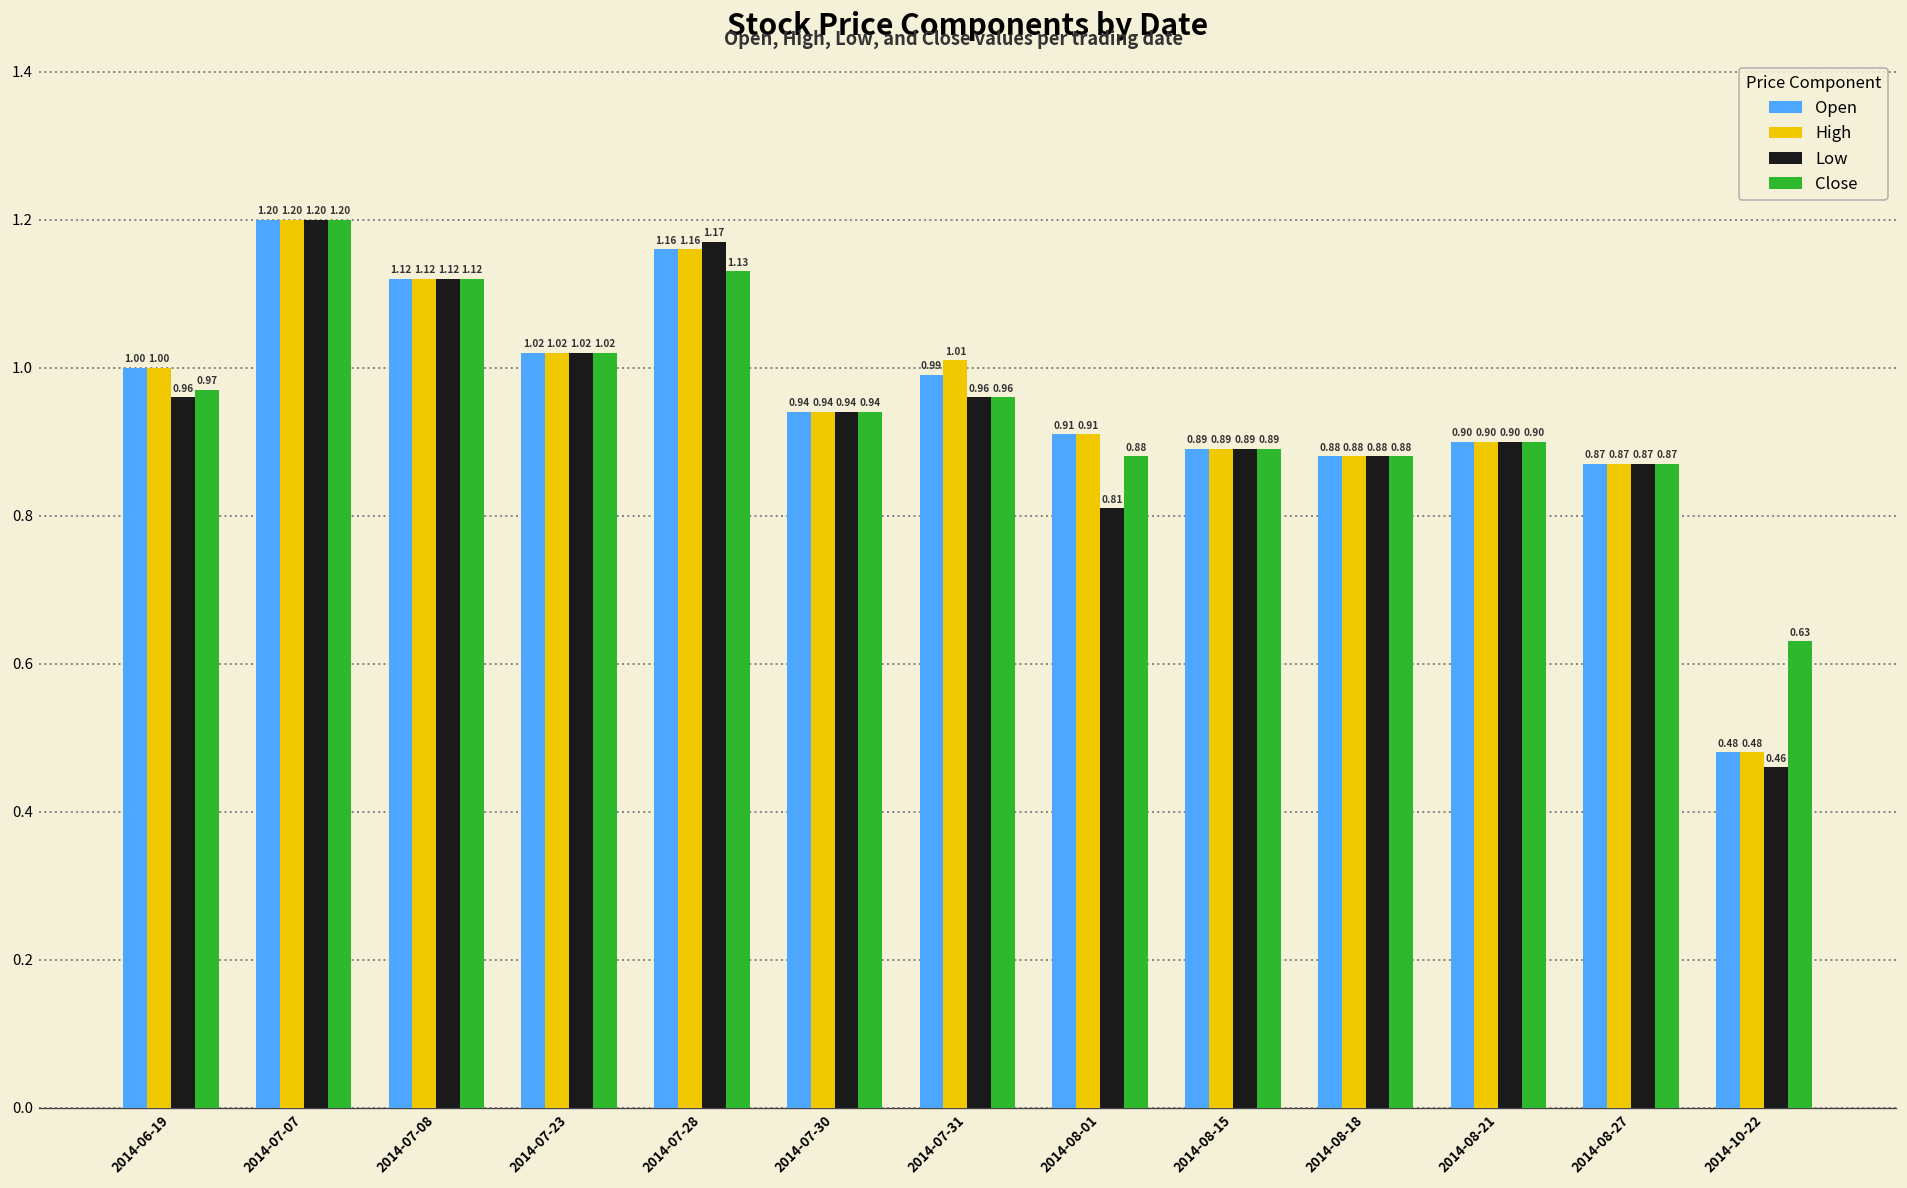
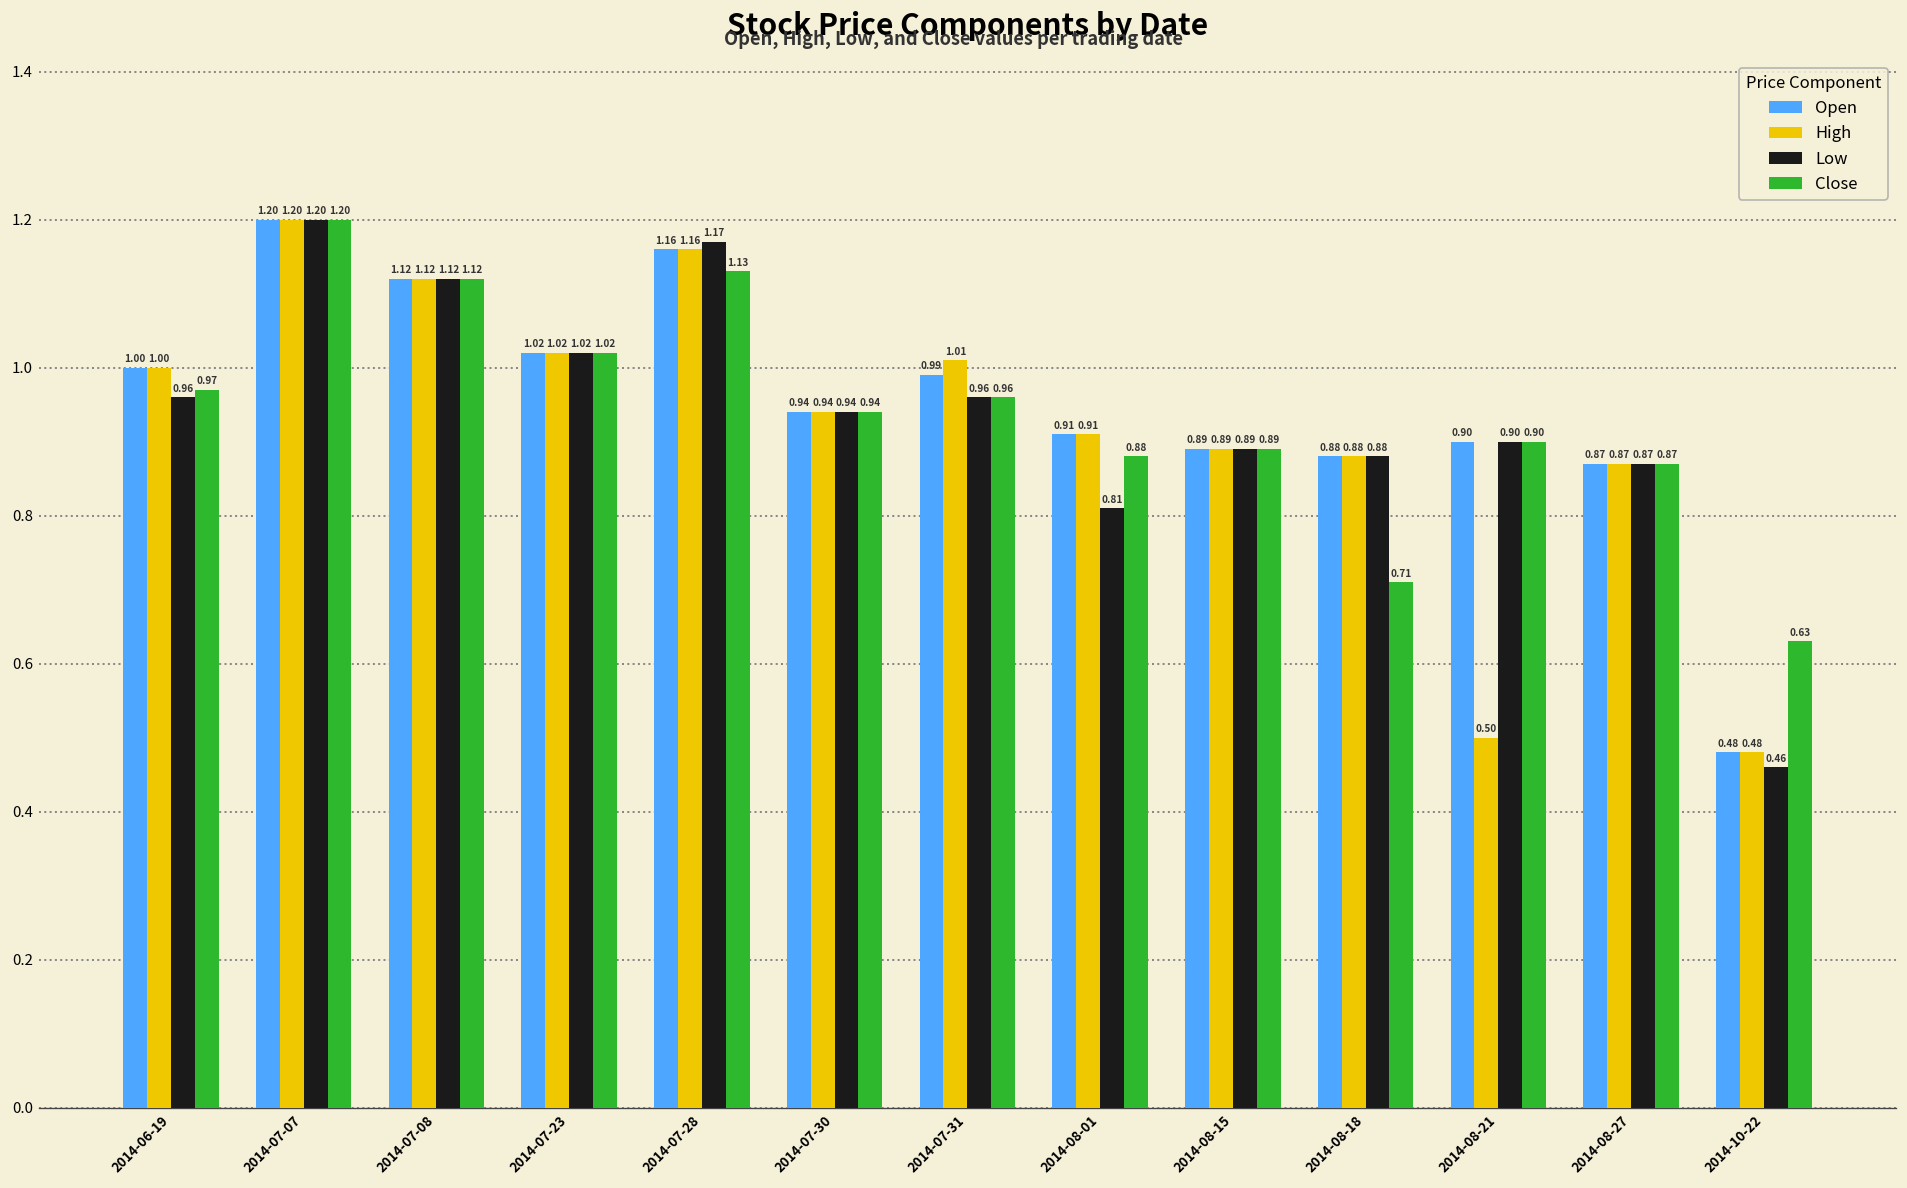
  {
    "Open": {
      "2014-06-19": 1.00,
      "2014-07-07": 1.20,
      "2014-07-08": 1.12,
      "2014-07-23": 1.02,
      "2014-07-28": 1.16,
      "2014-07-30": 0.94,
      "2014-07-31": 0.99,
      "2014-08-01": 0.91,
      "2014-08-15": 0.89,
      "2014-08-18": 0.88,
      "2014-08-21": 0.90,
      "2014-08-27": 0.87,
      "2014-10-22": 0.48
    },
    "High": {
      "2014-06-19": 1.00,
      "2014-07-07": 1.20,
      "2014-07-08": 1.12,
      "2014-07-23": 1.02,
      "2014-07-28": 1.16,
      "2014-07-30": 0.94,
      "2014-07-31": 1.01,
      "2014-08-01": 0.91,
      "2014-08-15": 0.89,
      "2014-08-18": 0.88,
-     "2014-08-21": 0.90,
+     "2014-08-21": 0.50,
      "2014-08-27": 0.87,
      "2014-10-22": 0.48
    },
    "Low": {
      "2014-06-19": 0.96,
      "2014-07-07": 1.20,
      "2014-07-08": 1.12,
      "2014-07-23": 1.02,
      "2014-07-28": 1.17,
      "2014-07-30": 0.94,
      "2014-07-31": 0.96,
      "2014-08-01": 0.81,
      "2014-08-15": 0.89,
      "2014-08-18": 0.88,
      "2014-08-21": 0.90,
      "2014-08-27": 0.87,
      "2014-10-22": 0.46
    },
    "Close": {
      "2014-06-19": 0.97,
      "2014-07-07": 1.20,
      "2014-07-08": 1.12,
      "2014-07-23": 1.02,
      "2014-07-28": 1.13,
      "2014-07-30": 0.94,
      "2014-07-31": 0.96,
      "2014-08-01": 0.88,
      "2014-08-15": 0.89,
-     "2014-08-18": 0.88,
+     "2014-08-18": 0.71,
      "2014-08-21": 0.90,
      "2014-08-27": 0.87,
      "2014-10-22": 0.63
    }
  }
